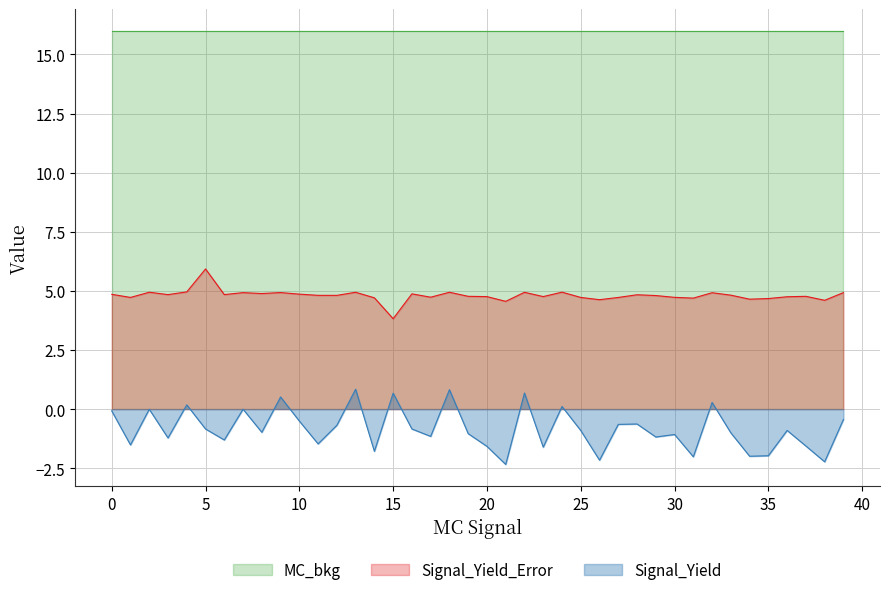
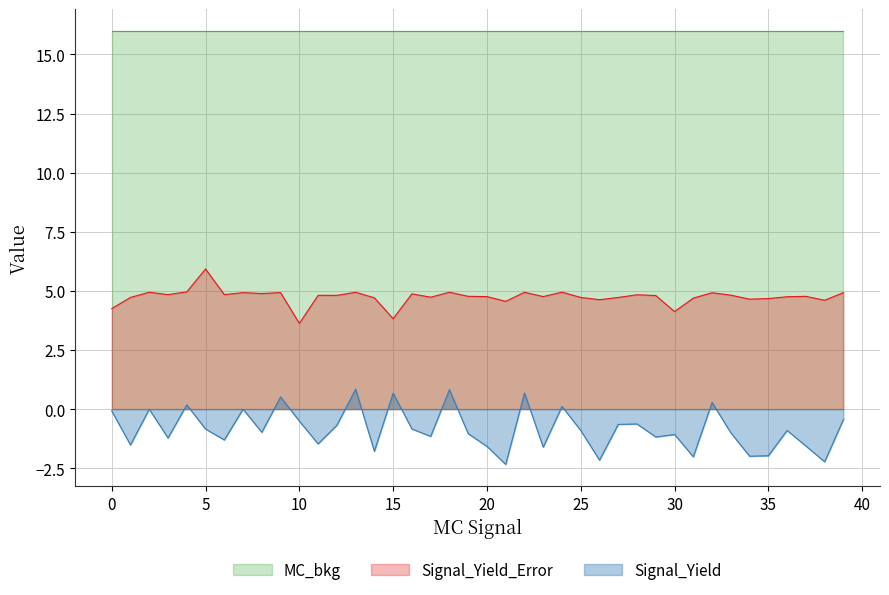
  {
    "MC_bkg": {
      "0": 16.0,
      "5": 16.0,
      "10": 16.0,
      "15": 16.0,
      "20": 16.0,
      "25": 16.0,
      "30": 16.0,
      "35": 16.0
    },
    "Signal_Yield_Error": {
-     "0": 4.9,
+     "0": 4.3,
      "5": 5.9,
-     "10": 4.9,
+     "10": 3.6,
      "15": 3.8,
      "20": 4.8,
      "25": 4.7,
-     "30": 4.7,
+     "30": 4.1,
      "35": 4.7
    }
  }
